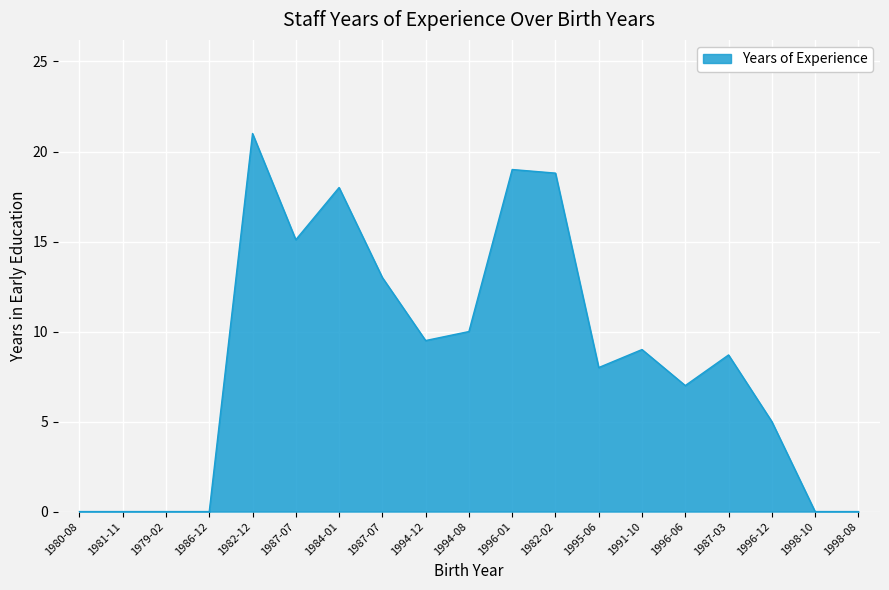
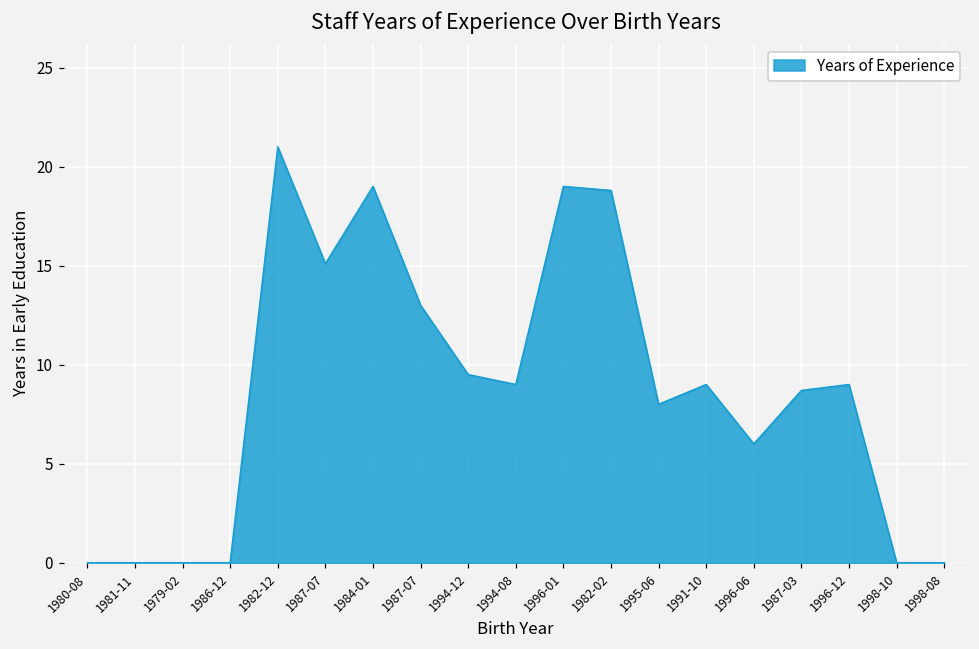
  {
    "1980-08": 0,
    "1981-11": 0,
    "1979-02": 0,
    "1986-12": 0,
    "1982-12": 21,
-   "1984-01": 18,
+   "1984-01": 19,
    "1994-12": 9.5,
-   "1994-08": 10,
+   "1994-08": 9,
    "1996-01": 19,
    "1982-02": 18.8,
    "1995-06": 8,
    "1991-10": 9,
-   "1996-06": 7,
+   "1996-06": 6,
    "1987-03": 8.7,
-   "1996-12": 5,
+   "1996-12": 9,
    "1998-10": 0,
    "1998-08": 0
  }
